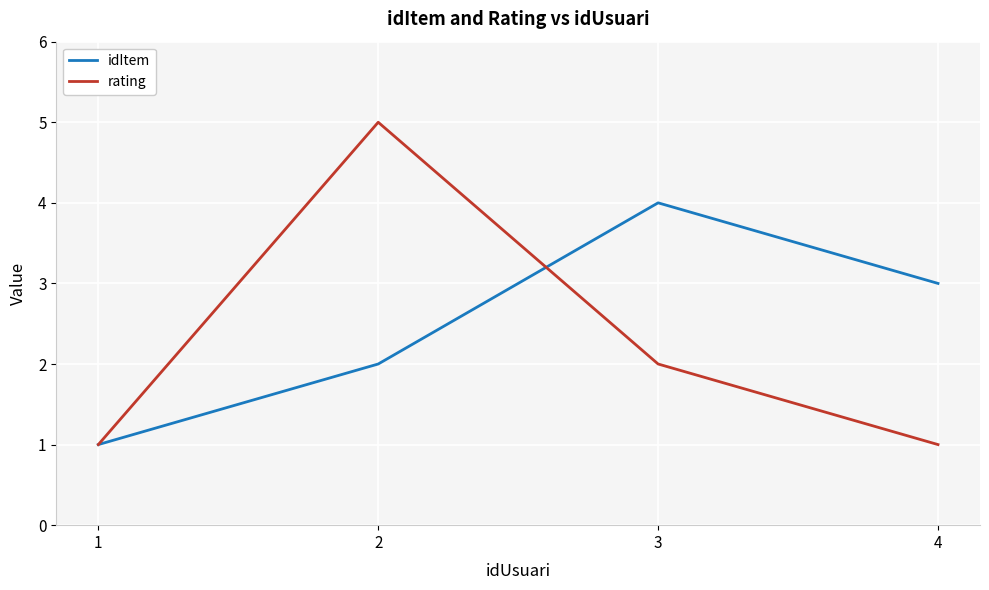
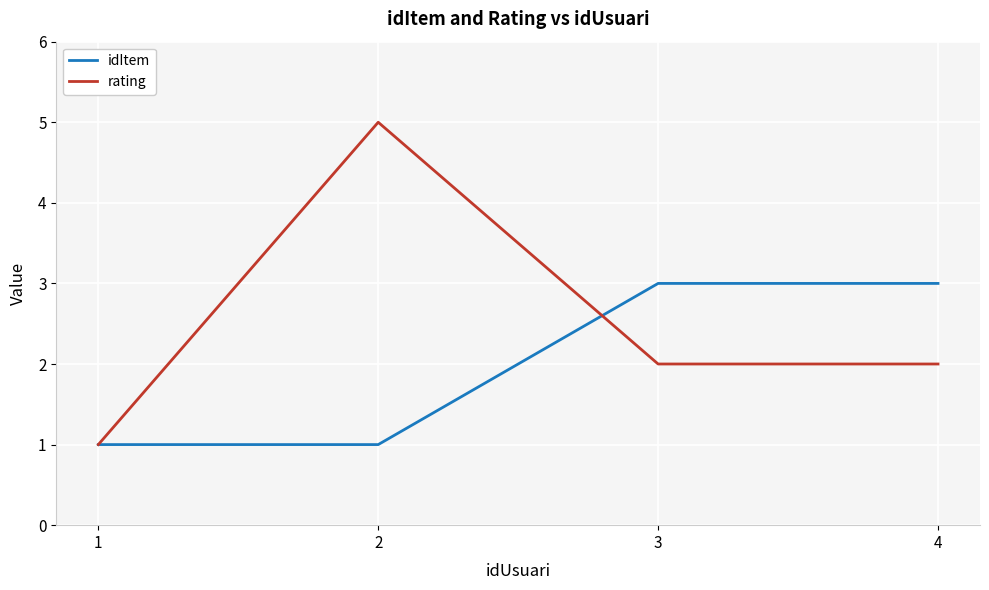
  {
    "idItem": {
-     "2": 2,
-     "3": 4,
+     "2": 1,
+     "3": 3,
      "4": 3
    },
    "rating": {
      "2": 5,
      "3": 2,
-     "4": 1
+     "4": 2
    }
  }
